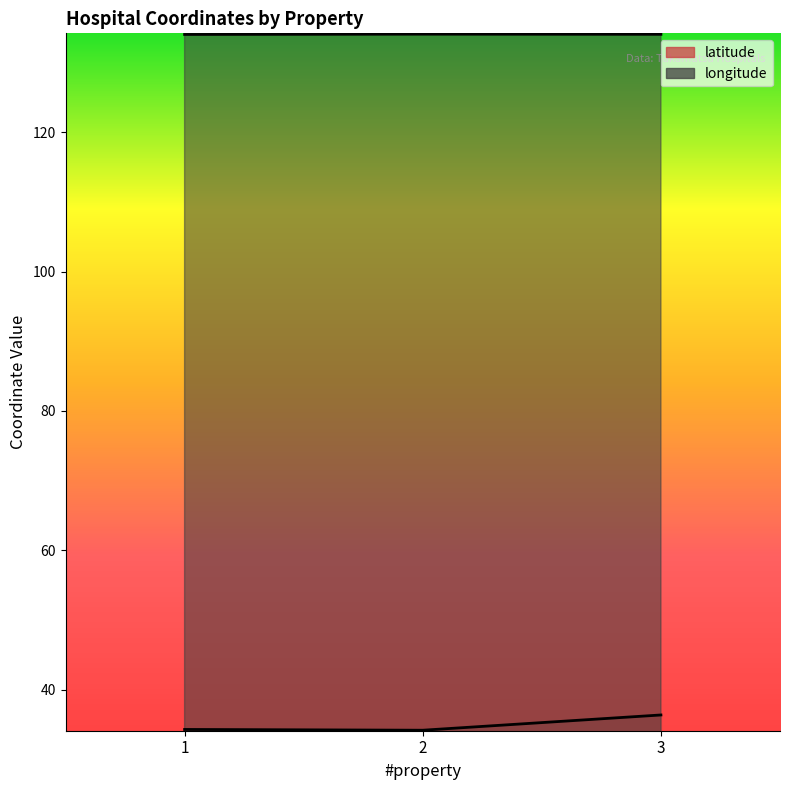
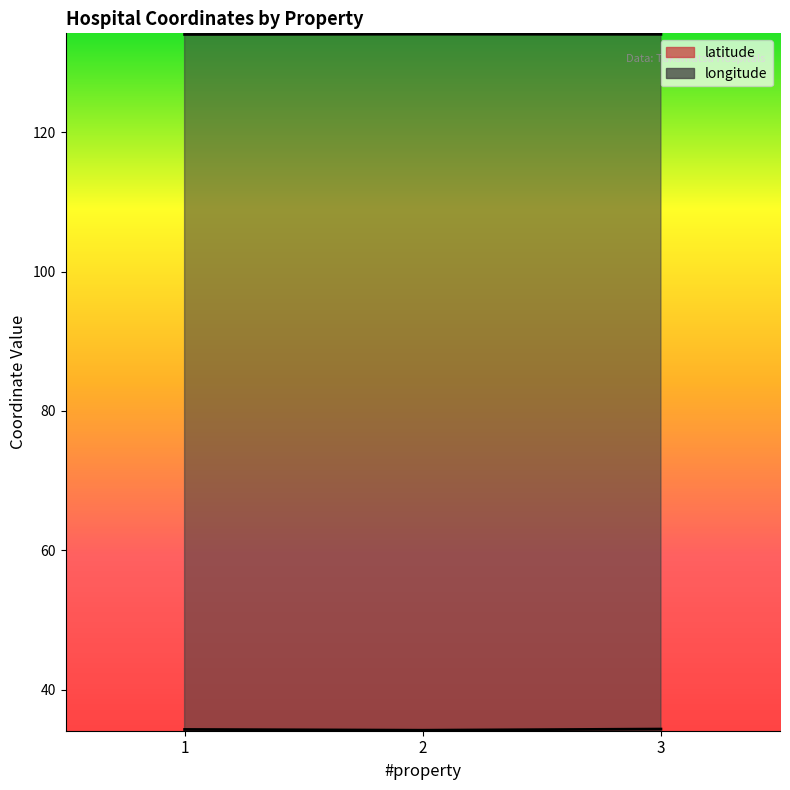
  {
    "latitude": {
      "1": 34,
      "2": 34,
-     "3": 36
+     "3": 34
    },
    "longitude": {
      "1": 134,
      "2": 134,
      "3": 134
    }
  }
